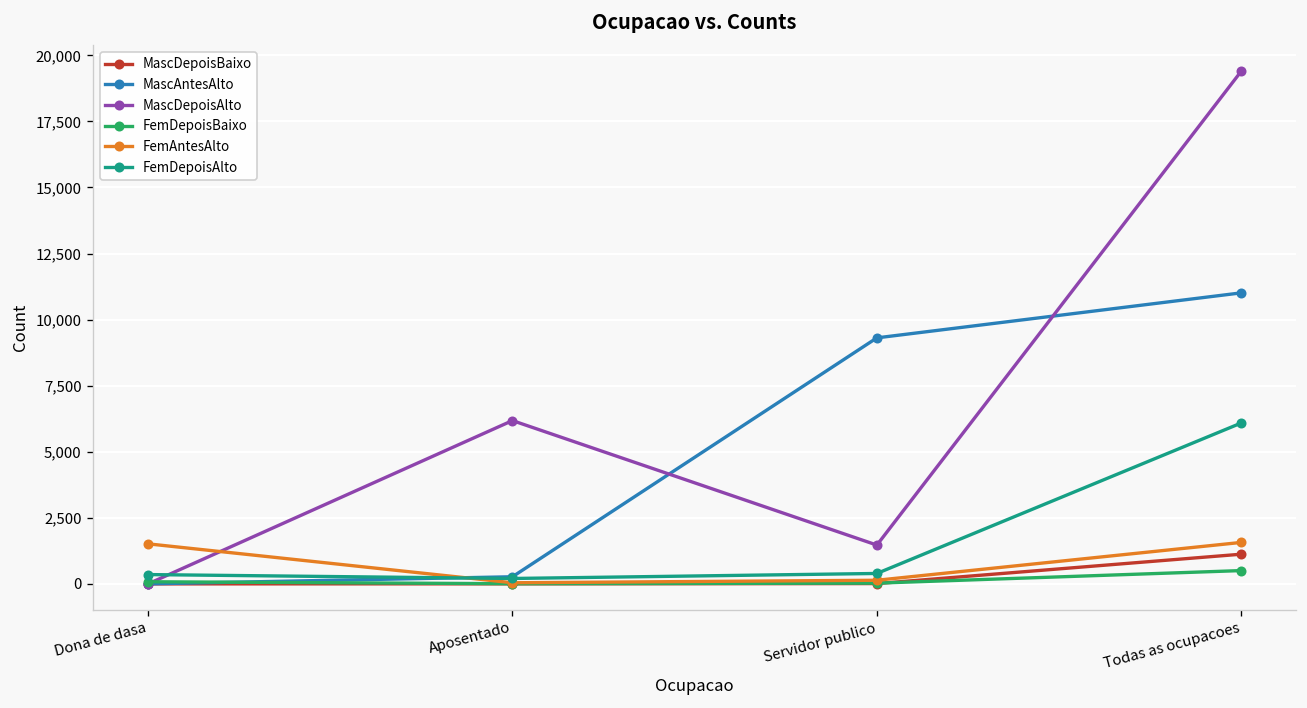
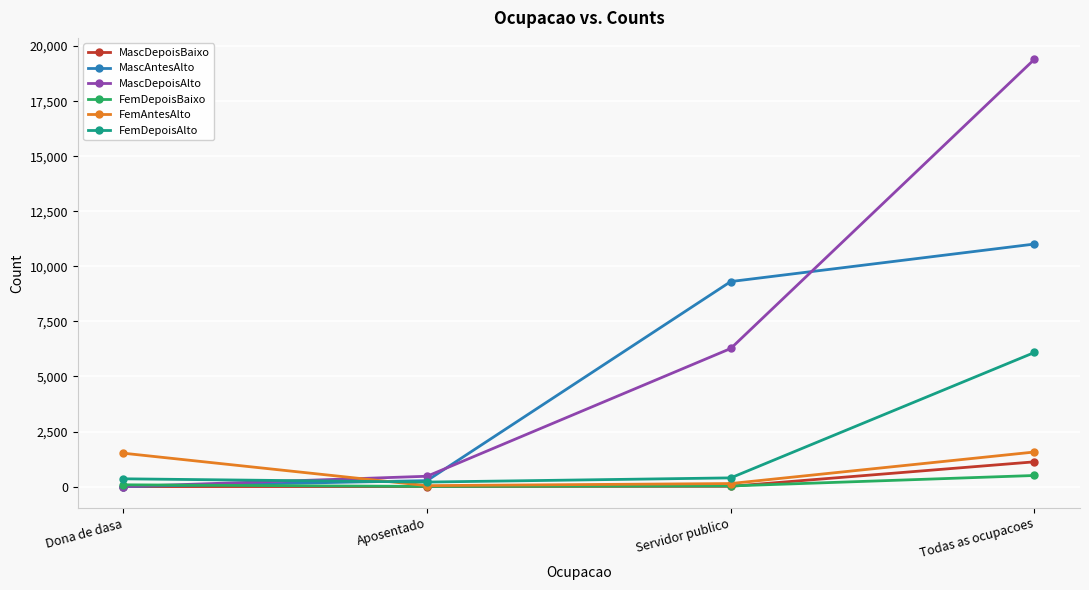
  {
    "MascDepoisBaixo": {
      "Todas as ocupacoes": "1,100"
    },
    "MascAntesAlto": {
      "Servidor publico": "9,300",
      "Todas as ocupacoes": "11,000"
    },
    "MascDepoisAlto": {
-     "Aposentado": "6,200",
-     "Servidor publico": "1,500",
+     "Aposentado": "500",
+     "Servidor publico": "6,300",
      "Todas as ocupacoes": "19,400"
    },
    "FemAntesAlto": {
      "Dona de dasa": "1,500",
      "Todas as ocupacoes": "1,600"
    }
  }
